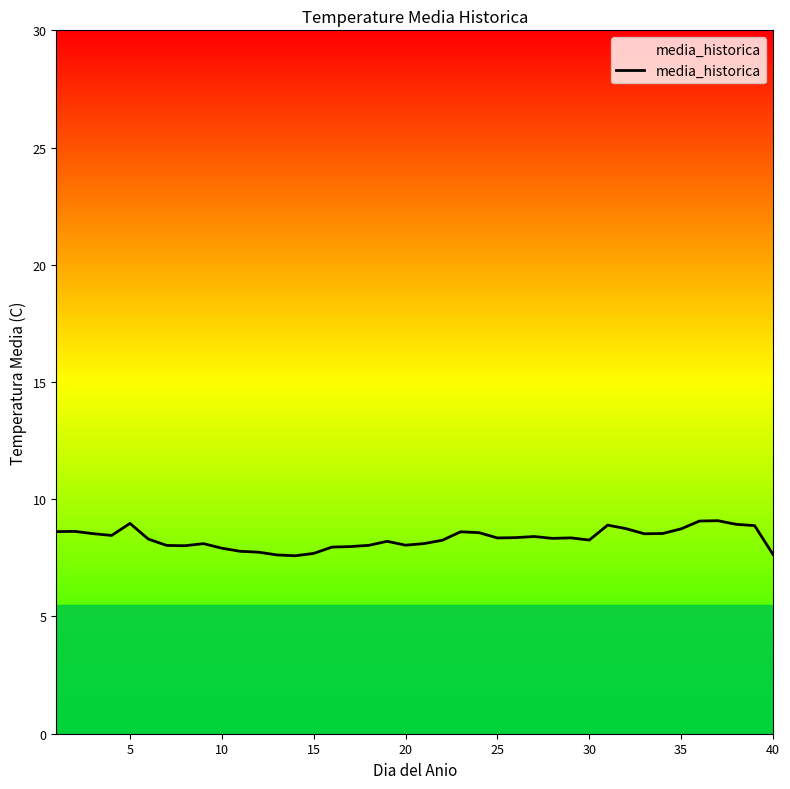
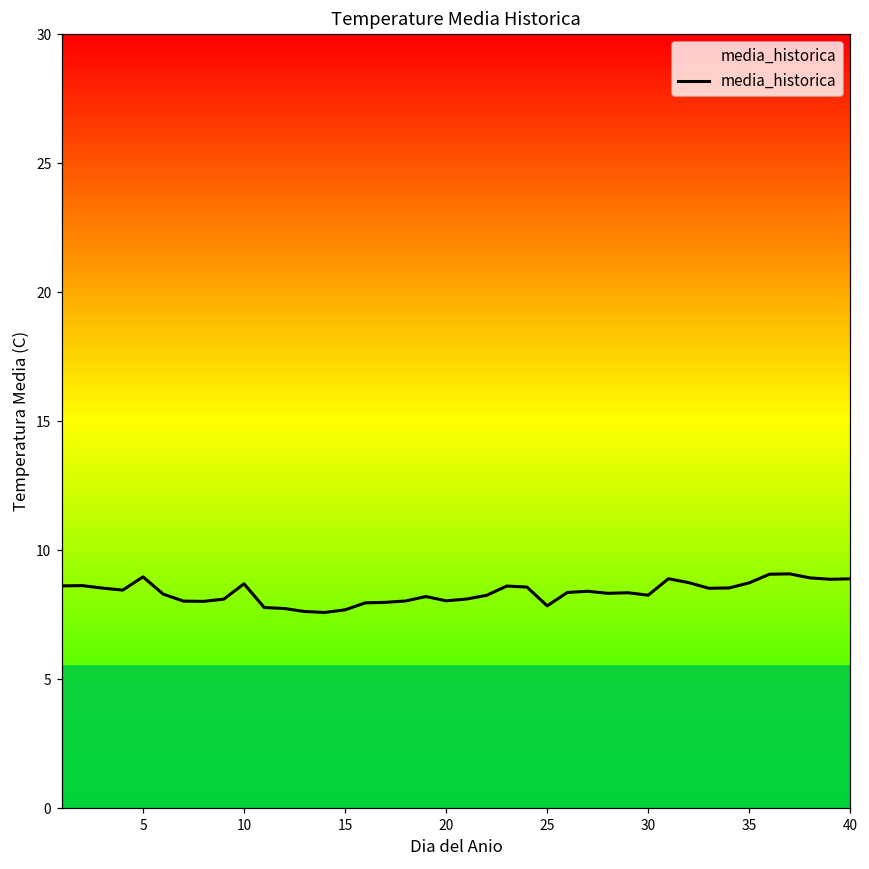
  {
    "5": 9.0,
-   "10": 7.9,
+   "10": 8.7,
    "15": 7.7,
    "20": 8.0,
-   "25": 8.3,
+   "25": 7.8,
    "30": 8.3,
    "35": 8.7,
-   "40": 7.6
+   "40": 8.9
  }
